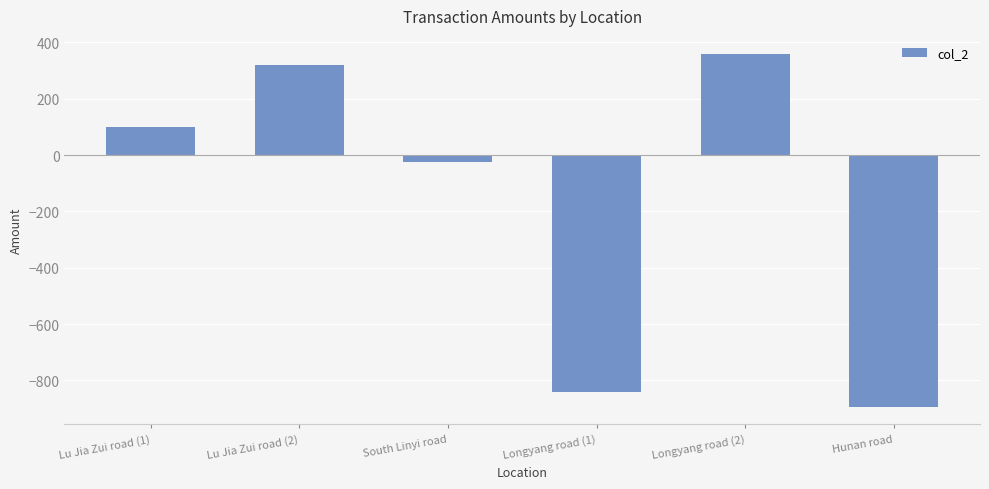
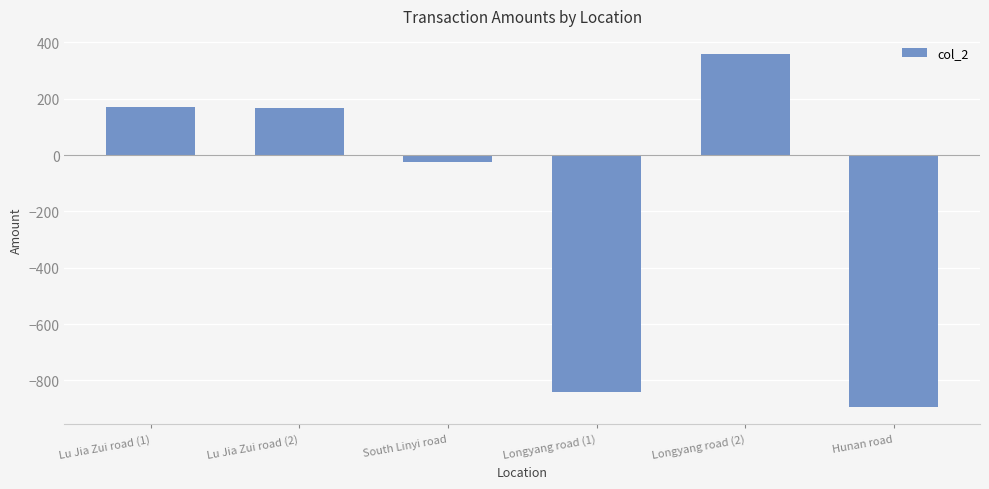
  {
-   "Lu Jia Zui road (1)": 100,
-   "Lu Jia Zui road (2)": 320,
+   "Lu Jia Zui road (1)": 170,
+   "Lu Jia Zui road (2)": 170,
    "South Linyi road": -30,
    "Longyang road (1)": -840,
    "Longyang road (2)": 360,
    "Hunan road": -890
  }
